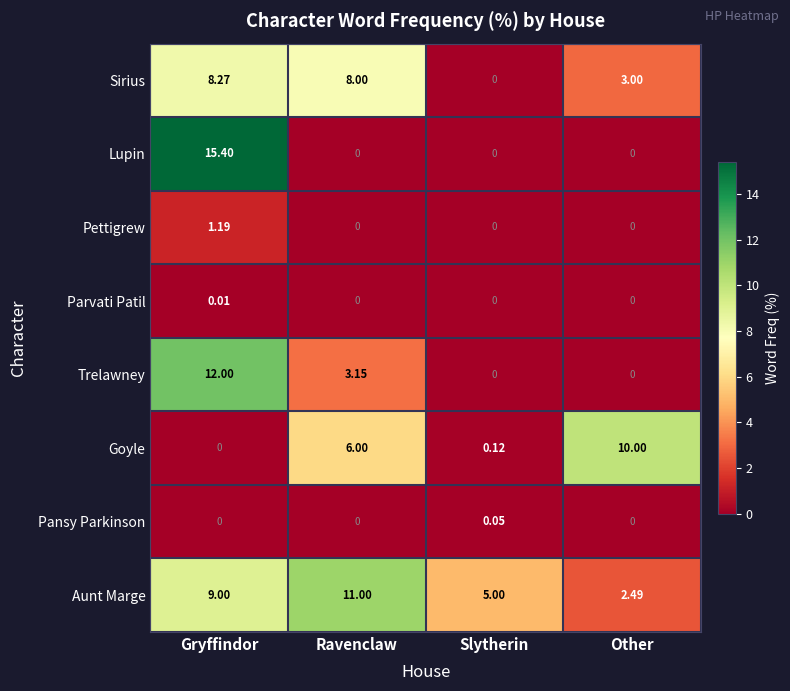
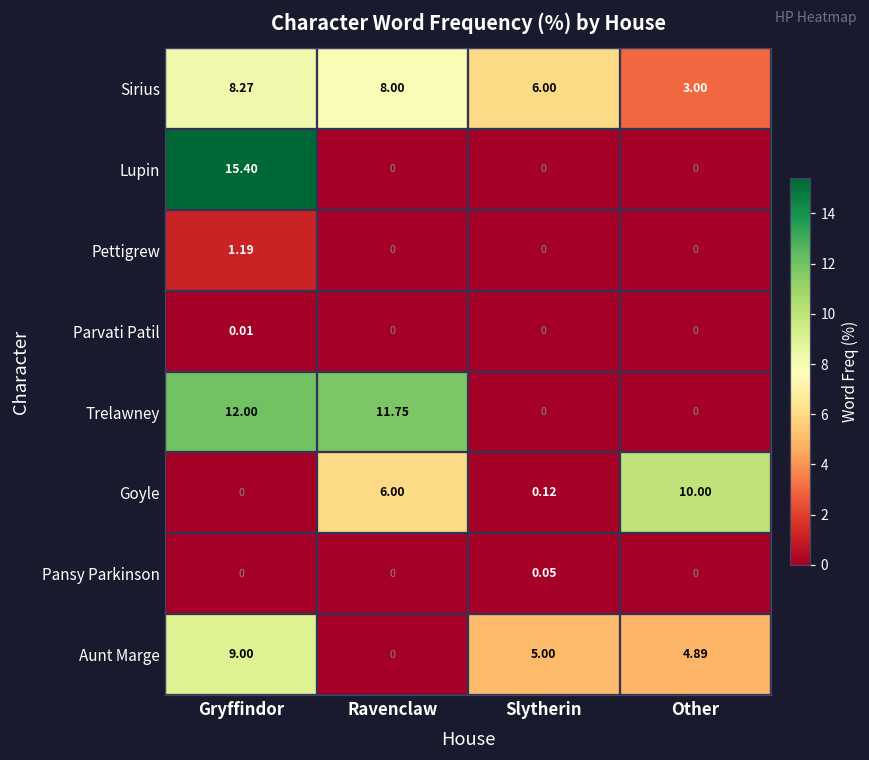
  {
    "Sirius": {
      "Gryffindor": 8.27,
      "Ravenclaw": 8.00,
-     "Slytherin": 0,
+     "Slytherin": 6.00,
      "Other": 3.00
    },
    "Lupin": {
      "Gryffindor": 15.40,
      "Ravenclaw": 0,
      "Slytherin": 0,
      "Other": 0
    },
    "Pettigrew": {
      "Gryffindor": 1.19,
      "Ravenclaw": 0,
      "Slytherin": 0,
      "Other": 0
    },
    "Parvati Patil": {
      "Gryffindor": 0.01,
      "Ravenclaw": 0,
      "Slytherin": 0,
      "Other": 0
    },
    "Trelawney": {
      "Gryffindor": 12.00,
-     "Ravenclaw": 3.15,
+     "Ravenclaw": 11.75,
      "Slytherin": 0,
      "Other": 0
    },
    "Goyle": {
      "Gryffindor": 0,
      "Ravenclaw": 6.00,
      "Slytherin": 0.12,
      "Other": 10.00
    },
    "Pansy Parkinson": {
      "Gryffindor": 0,
      "Ravenclaw": 0,
      "Slytherin": 0.05,
      "Other": 0
    },
    "Aunt Marge": {
      "Gryffindor": 9.00,
-     "Ravenclaw": 11.00,
+     "Ravenclaw": 0,
      "Slytherin": 5.00,
-     "Other": 2.49
+     "Other": 4.89
    }
  }
